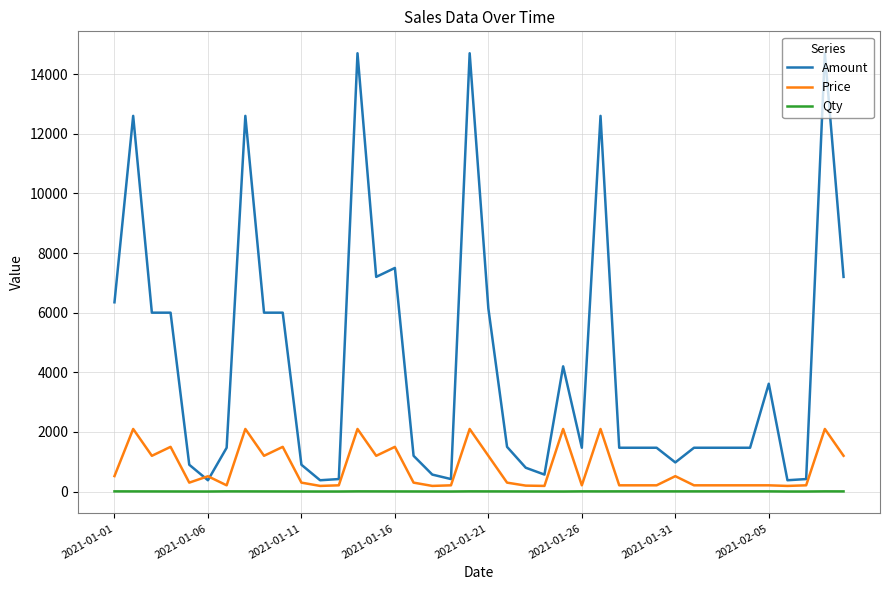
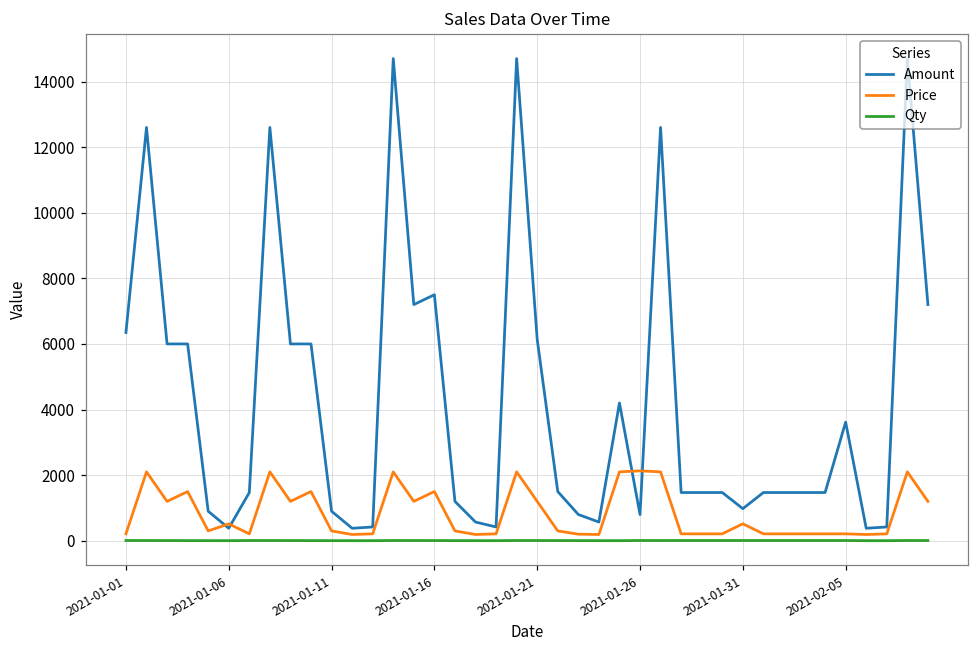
  {
    "Amount": {
      "2021-01-01": 6300,
      "2021-01-06": 400,
      "2021-01-11": 900,
      "2021-01-16": 7500,
      "2021-01-21": 6100,
-     "2021-01-26": 1500,
+     "2021-01-26": 800,
      "2021-01-31": 1000,
      "2021-02-05": 3600
    },
    "Price": {
-     "2021-01-01": 500,
+     "2021-01-01": 200,
      "2021-01-06": 500,
      "2021-01-11": 300,
      "2021-01-16": 1500,
      "2021-01-21": 1200,
-     "2021-01-26": 200,
+     "2021-01-26": 2100,
      "2021-01-31": 500,
      "2021-02-05": 200
    },
    "Qty": {
      "2021-01-01": 0,
      "2021-01-06": 0,
      "2021-01-11": 0,
      "2021-01-16": 0,
      "2021-01-21": 0,
      "2021-01-26": 0,
      "2021-01-31": 0,
      "2021-02-05": 0
    }
  }
